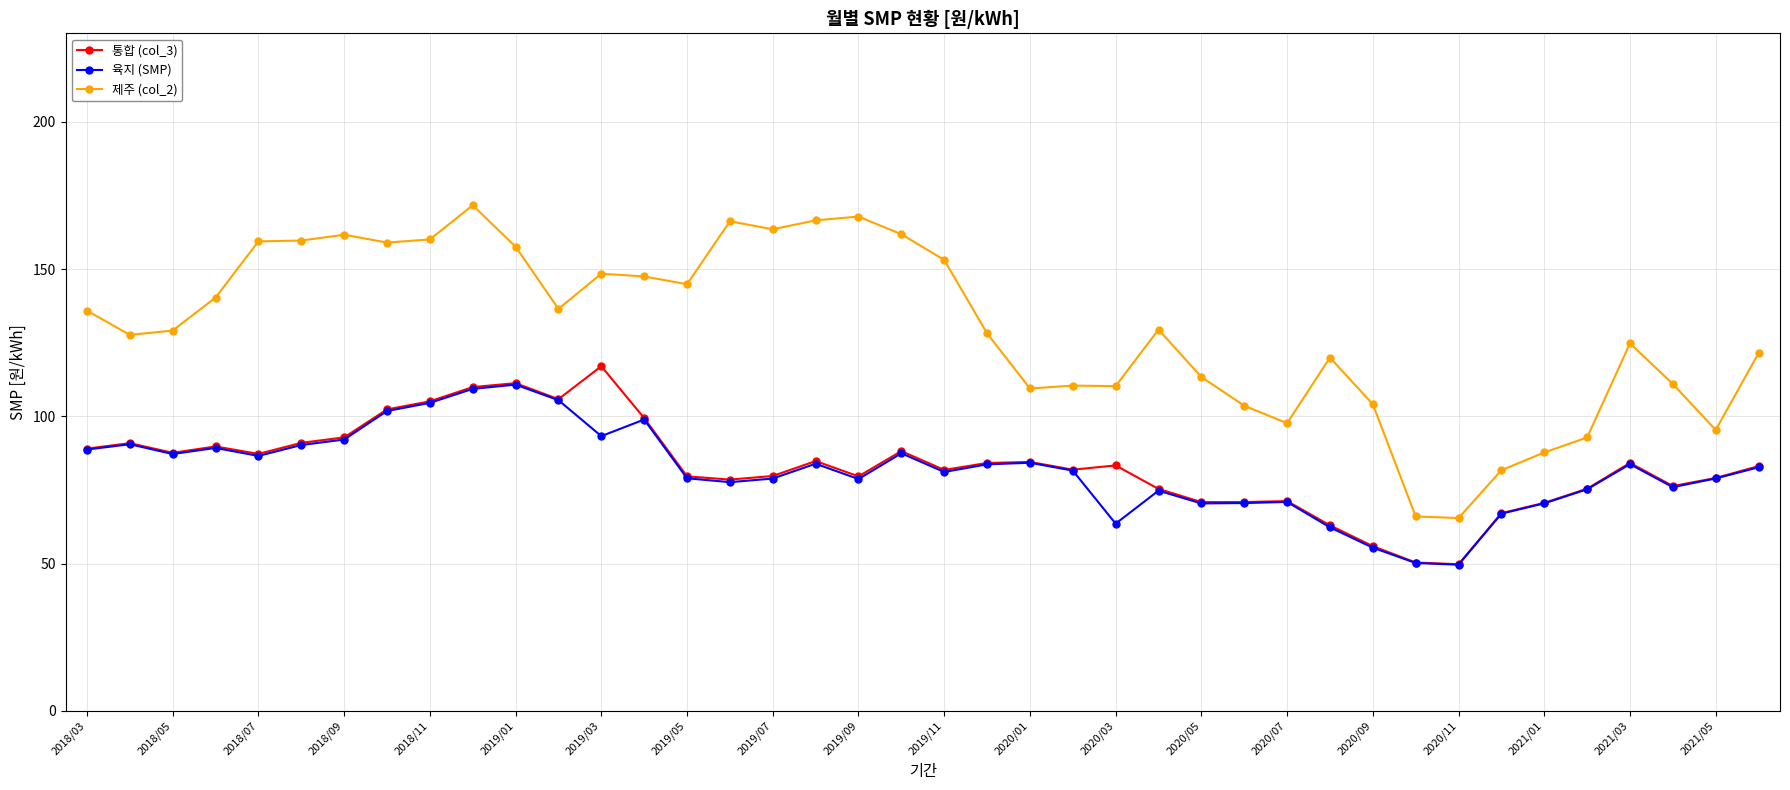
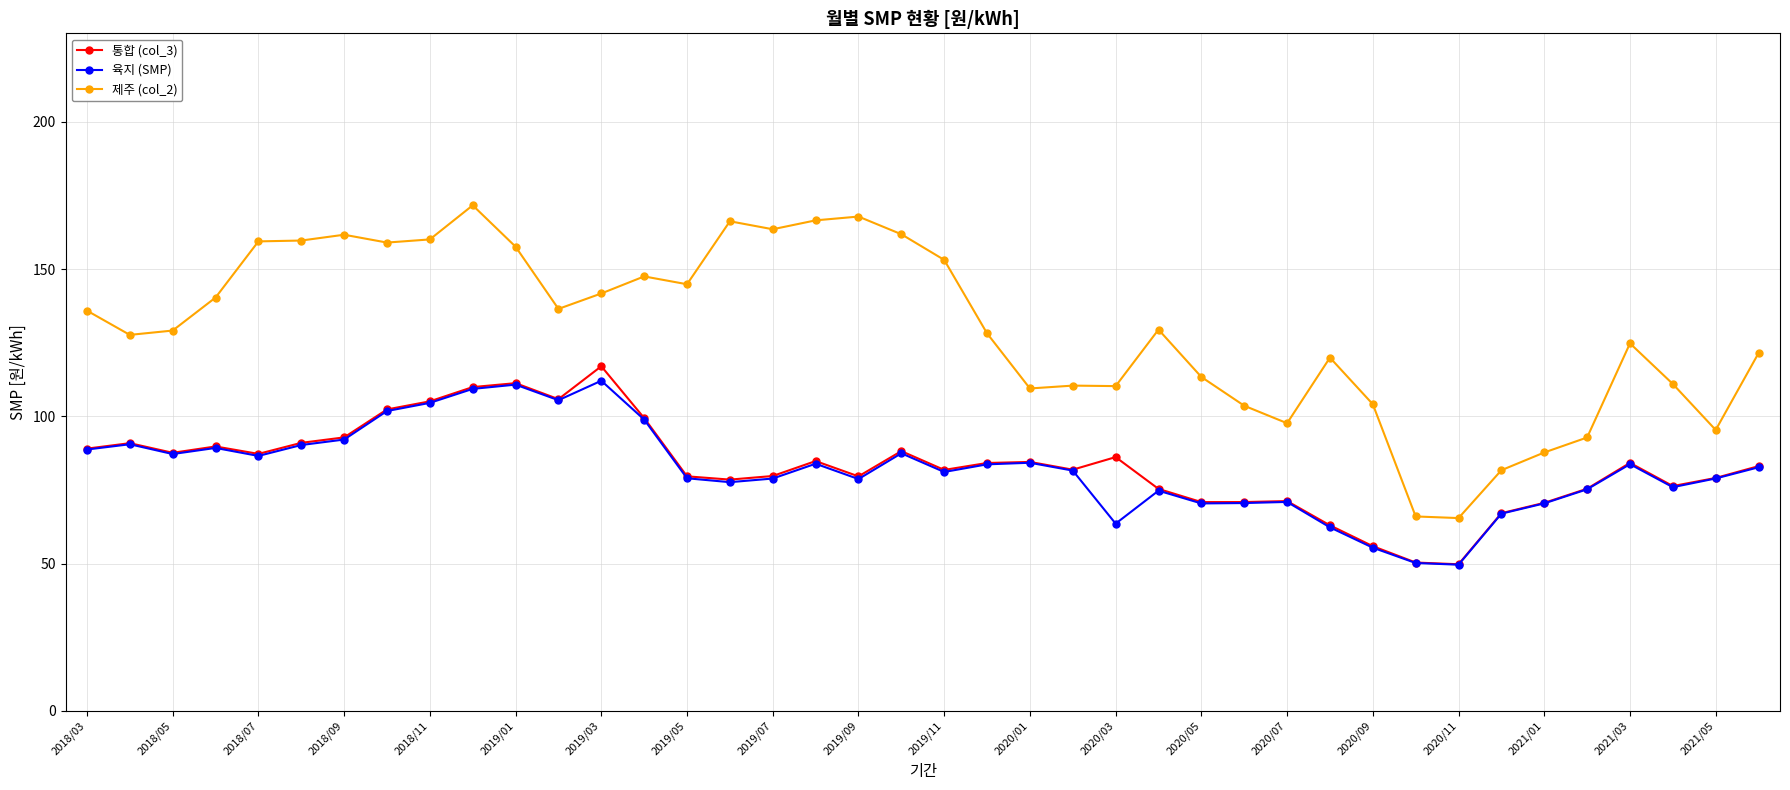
  {
    "통합 (col_3)": {
      "2019/03": 117,
      "2019/09": 80,
-     "2020/03": 83
+     "2020/03": 86
    },
    "육지 (SMP)": {
-     "2019/03": 93,
+     "2019/03": 112,
      "2019/09": 79,
      "2020/03": 64
    },
    "제주 (col_2)": {
      "2018/03": 136,
      "2018/05": 129,
      "2018/07": 159,
      "2018/09": 162,
      "2018/11": 160,
      "2019/01": 158,
-     "2019/03": 148,
+     "2019/03": 142,
      "2019/05": 145,
      "2019/07": 164,
      "2019/09": 168,
      "2019/11": 153,
      "2020/01": 109,
      "2020/03": 110,
      "2020/05": 113,
      "2020/07": 98,
      "2020/09": 104,
      "2020/11": 65,
      "2021/01": 88,
      "2021/03": 125,
      "2021/05": 95
    }
  }
